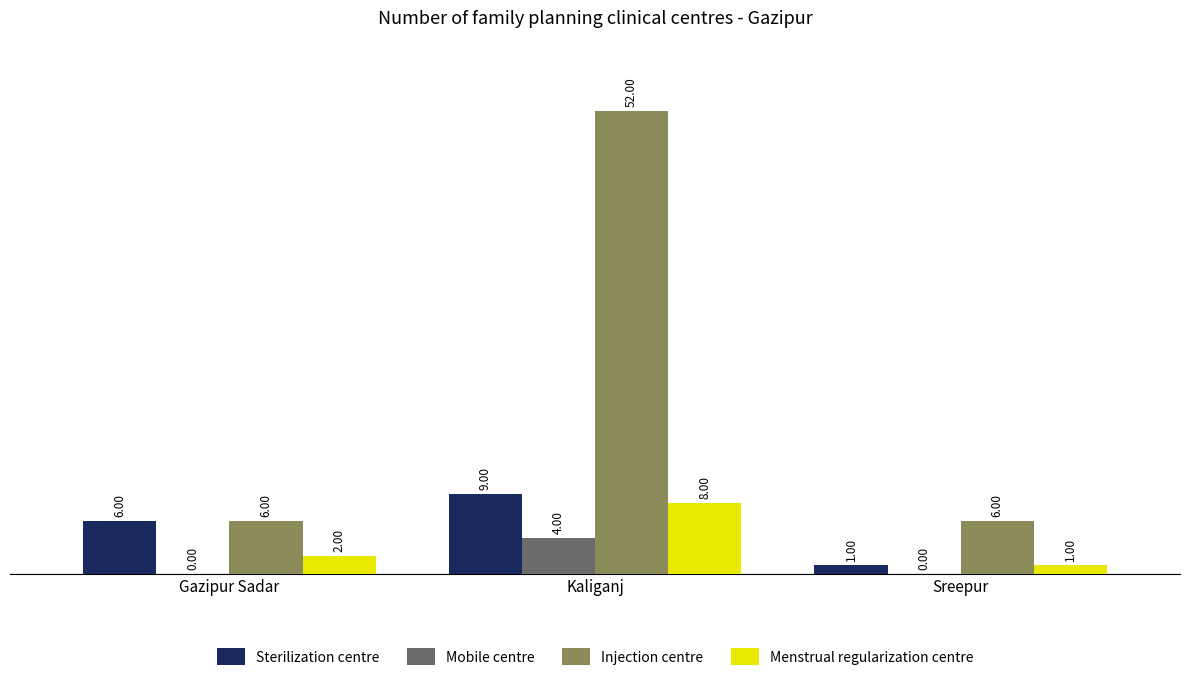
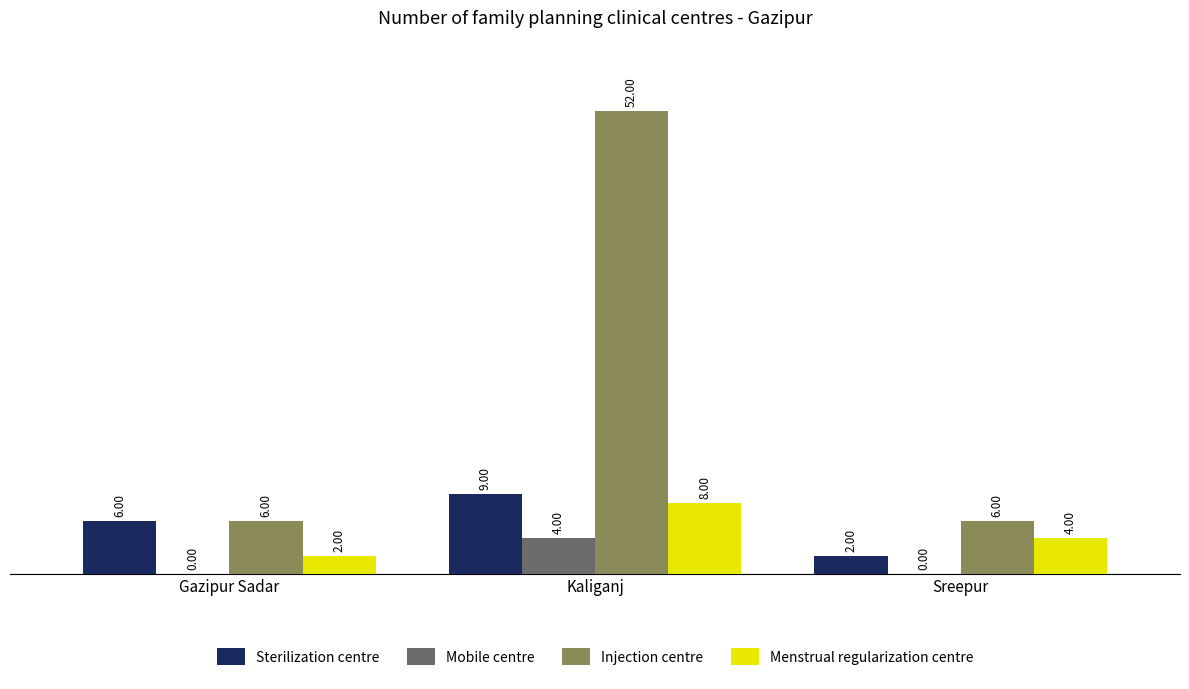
  {
    "Sterilization centre": {
      "Gazipur Sadar": 6.00,
      "Kaliganj": 9.00,
-     "Sreepur": 1.00
+     "Sreepur": 2.00
    },
    "Menstrual regularization centre": {
      "Gazipur Sadar": 2.00,
      "Kaliganj": 8.00,
-     "Sreepur": 1.00
+     "Sreepur": 4.00
    }
  }
